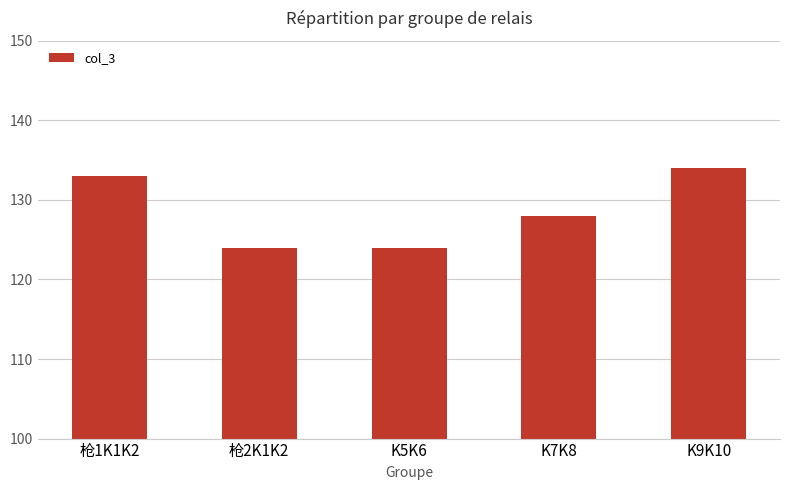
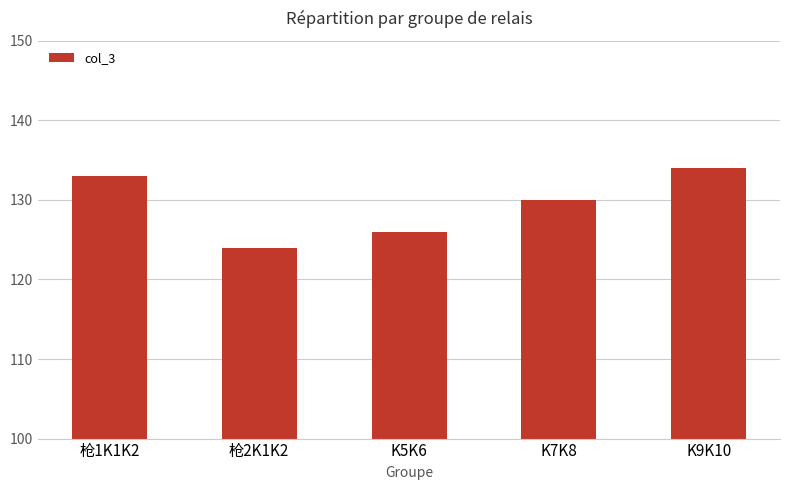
  {
    "枪1K1K2": 133,
    "枪2K1K2": 124,
-   "K5K6": 124,
-   "K7K8": 128,
+   "K5K6": 126,
+   "K7K8": 130,
    "K9K10": 134
  }
